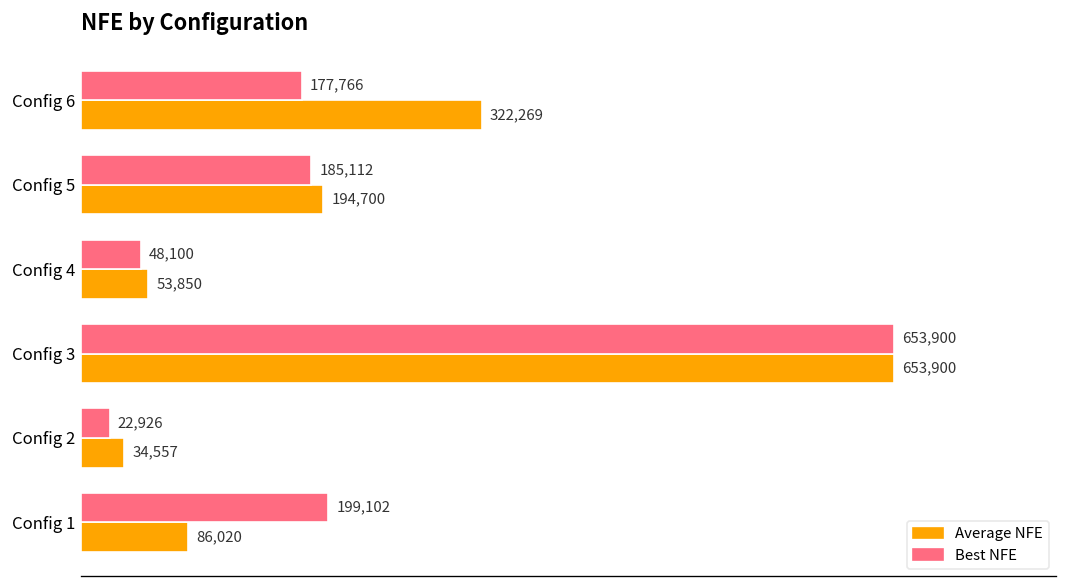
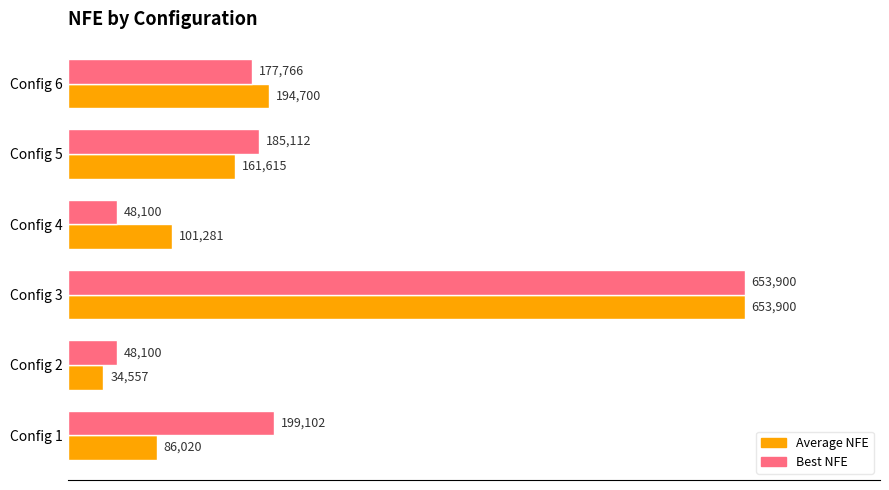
  {
    "Average NFE": {
-     "Config 6": "322,269",
-     "Config 5": "194,700",
-     "Config 4": "53,850",
+     "Config 6": "194,700",
+     "Config 5": "161,615",
+     "Config 4": "101,281",
      "Config 3": "653,900",
      "Config 2": "34,557",
      "Config 1": "86,020"
    },
    "Best NFE": {
      "Config 6": "177,766",
      "Config 5": "185,112",
      "Config 4": "48,100",
      "Config 3": "653,900",
-     "Config 2": "22,926",
+     "Config 2": "48,100",
      "Config 1": "199,102"
    }
  }
